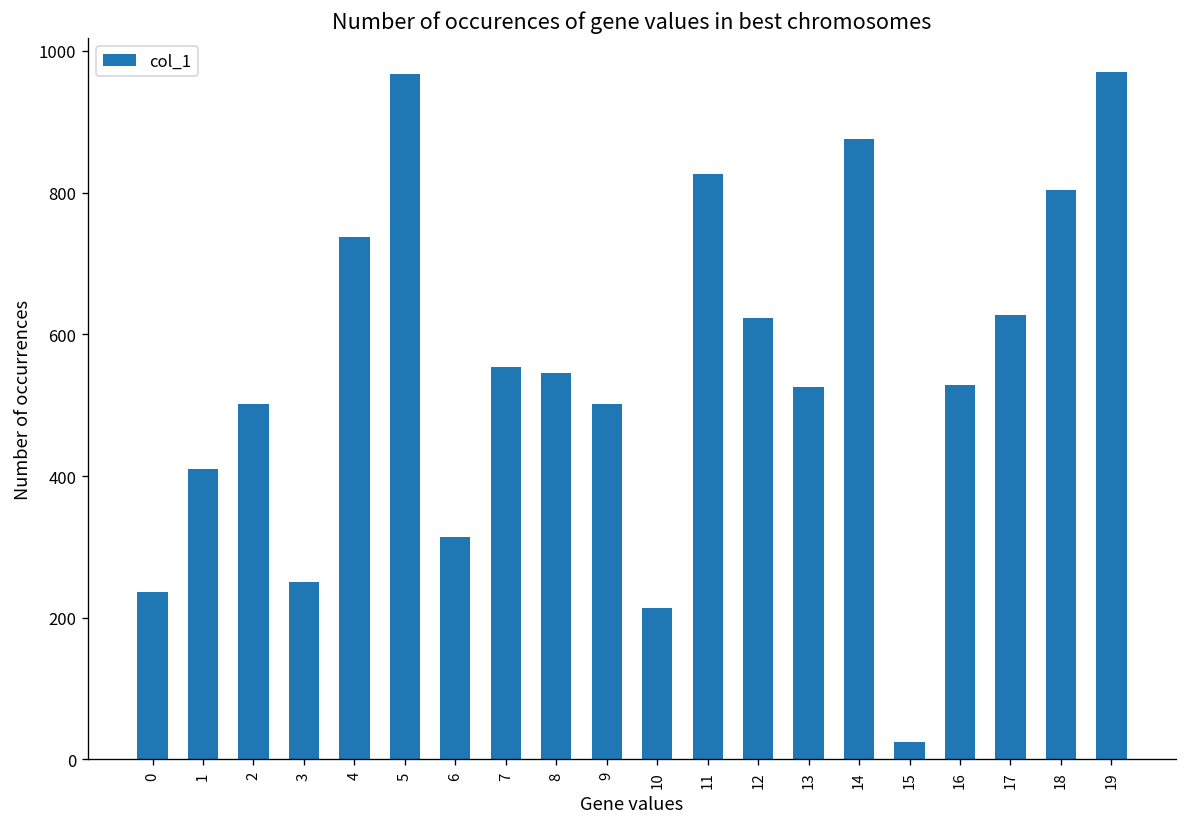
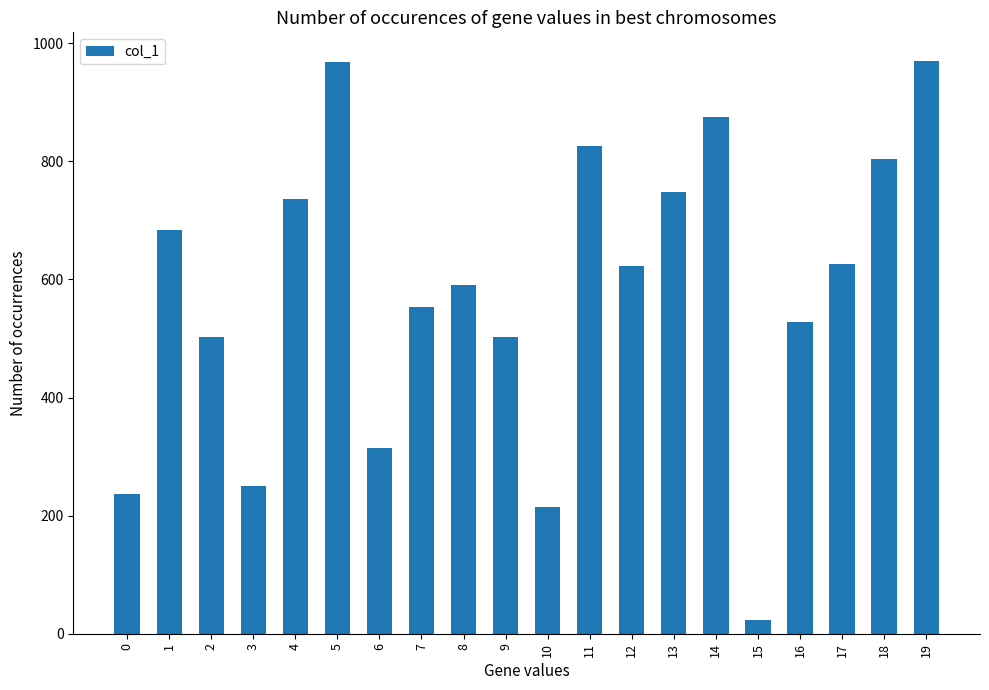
  {
    "0": 240,
-   "1": 410,
+   "1": 680,
    "2": 500,
    "3": 250,
    "4": 740,
    "5": 970,
    "6": 310,
    "7": 550,
-   "8": 550,
+   "8": 590,
    "9": 500,
    "10": 210,
    "11": 830,
    "12": 620,
-   "13": 530,
+   "13": 750,
    "14": 880,
    "15": 20,
    "16": 530,
    "17": 630,
    "18": 800,
    "19": 970
  }
